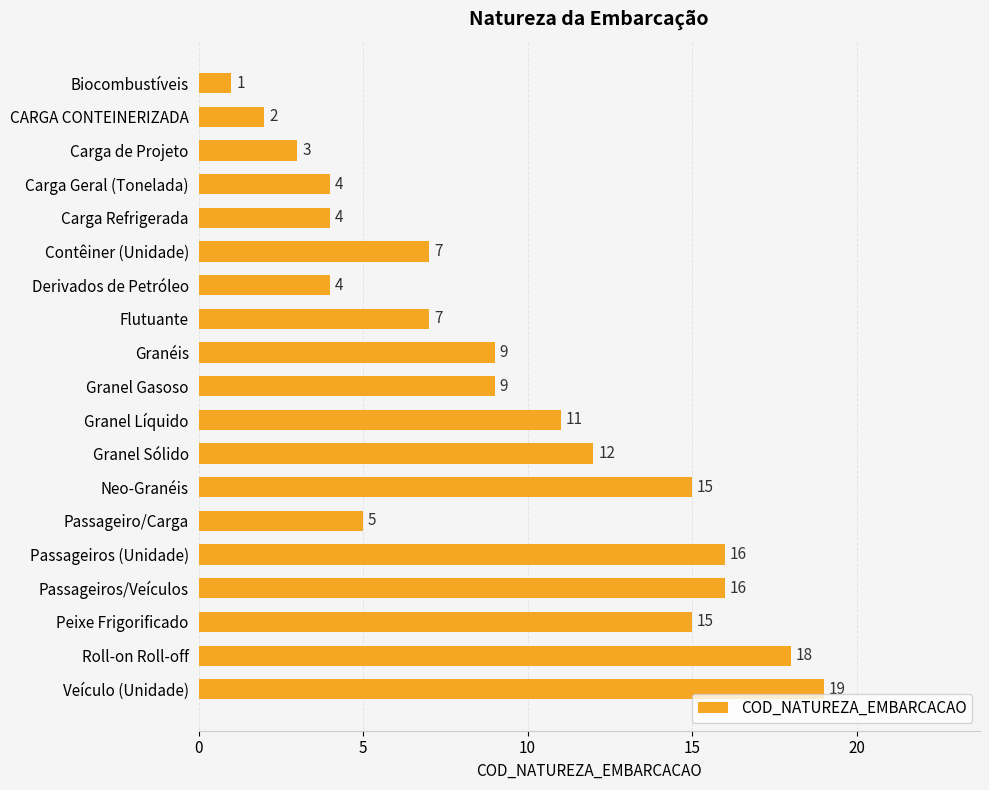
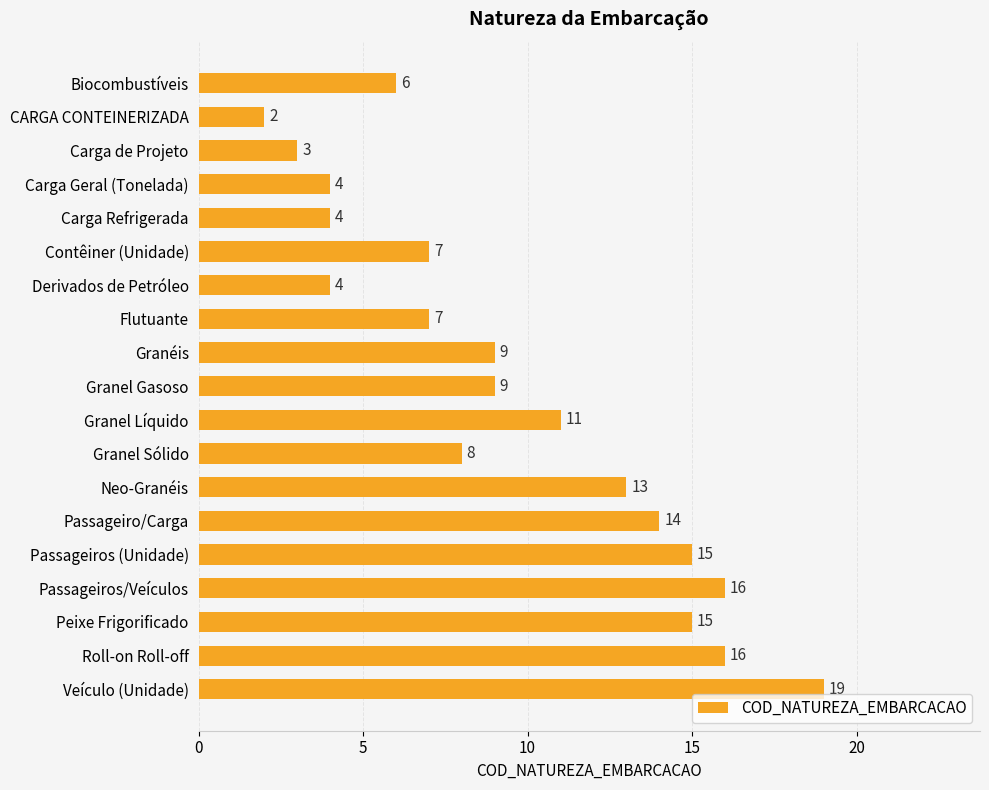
  {
-   "Biocombustíveis": 1,
+   "Biocombustíveis": 6,
    "CARGA CONTEINERIZADA": 2,
    "Carga de Projeto": 3,
    "Carga Geral (Tonelada)": 4,
    "Carga Refrigerada": 4,
    "Contêiner (Unidade)": 7,
    "Derivados de Petróleo": 4,
    "Flutuante": 7,
    "Granéis": 9,
    "Granel Gasoso": 9,
    "Granel Líquido": 11,
-   "Granel Sólido": 12,
-   "Neo-Granéis": 15,
-   "Passageiro/Carga": 5,
-   "Passageiros (Unidade)": 16,
+   "Granel Sólido": 8,
+   "Neo-Granéis": 13,
+   "Passageiro/Carga": 14,
+   "Passageiros (Unidade)": 15,
    "Passageiros/Veículos": 16,
    "Peixe Frigorificado": 15,
-   "Roll-on Roll-off": 18
+   "Roll-on Roll-off": 16
  }
